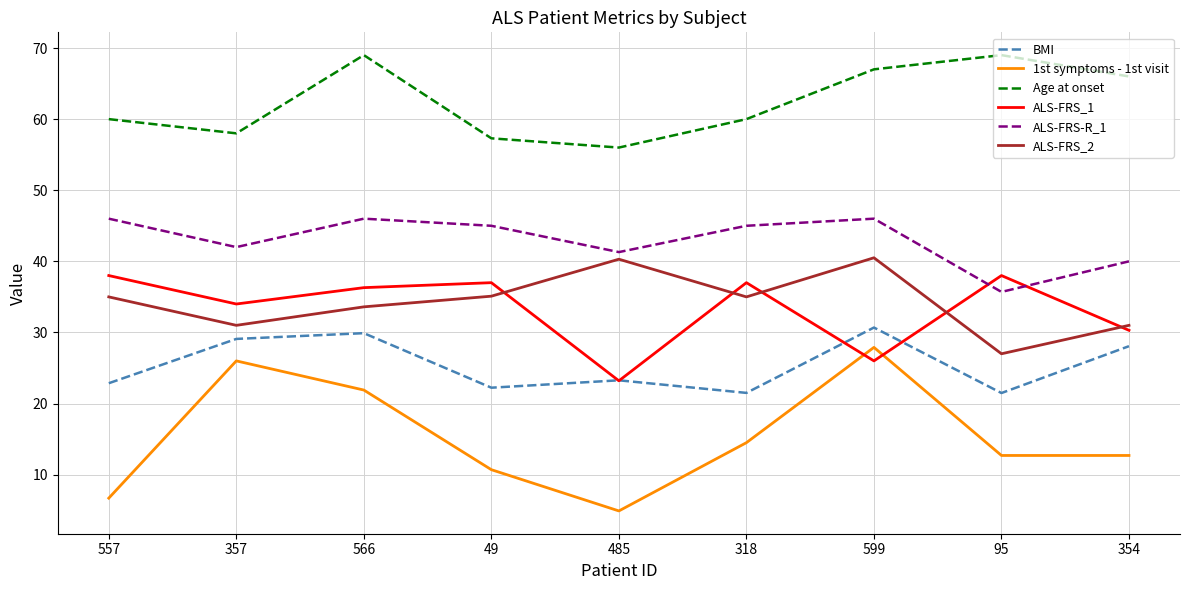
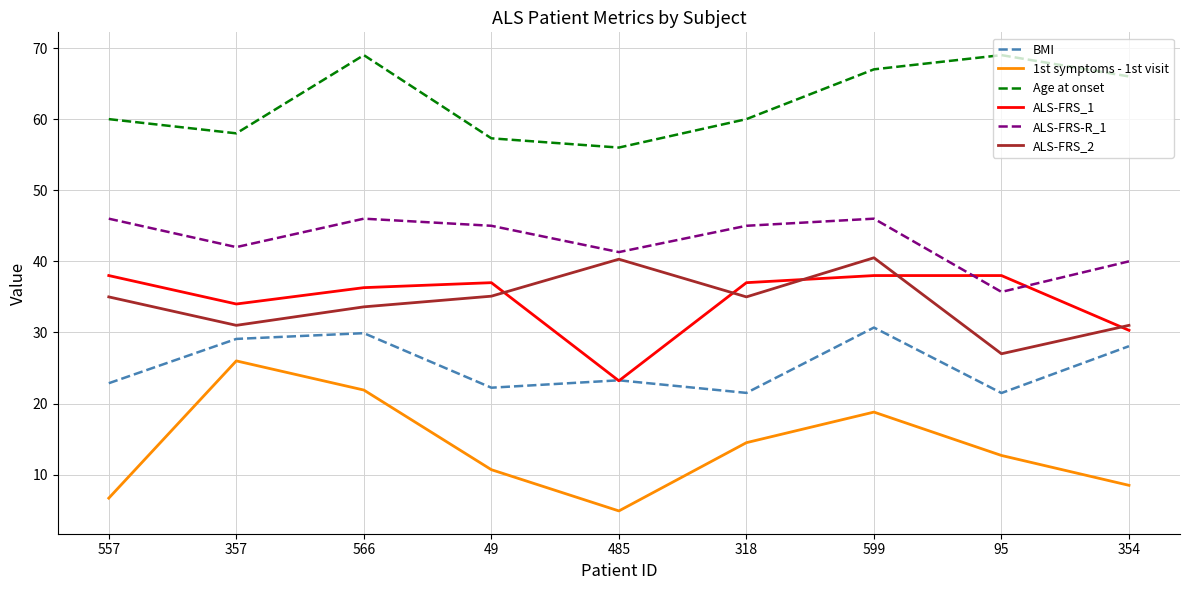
  {
    "BMI": {
      "557": 23,
      "357": 29,
      "566": 30,
      "49": 22,
      "318": 22,
      "599": 31,
      "95": 21,
      "354": 28
    },
    "1st symptoms - 1st visit": {
      "557": 7,
      "357": 26,
      "566": 22,
      "49": 11,
      "485": 5,
      "318": 15,
-     "599": 28,
+     "599": 19,
      "95": 13,
-     "354": 13
+     "354": 9
    },
    "Age at onset": {
      "557": 60,
      "357": 58,
      "566": 69,
      "49": 57,
      "485": 56,
      "318": 60,
      "599": 67
    },
    "ALS-FRS_1": {
      "557": 38,
      "357": 34,
      "566": 36,
      "49": 37,
      "318": 37,
-     "599": 26,
+     "599": 38,
      "95": 38,
      "354": 30
    },
    "ALS-FRS-R_1": {
      "557": 46,
      "357": 42,
      "566": 46,
      "49": 45,
      "485": 41,
      "318": 45,
      "599": 46,
      "95": 36,
      "354": 40
    },
    "ALS-FRS_2": {
      "557": 35,
      "357": 31,
      "566": 34,
      "49": 35,
      "485": 40,
      "318": 35,
      "599": 41,
      "95": 27,
      "354": 31
    }
  }
